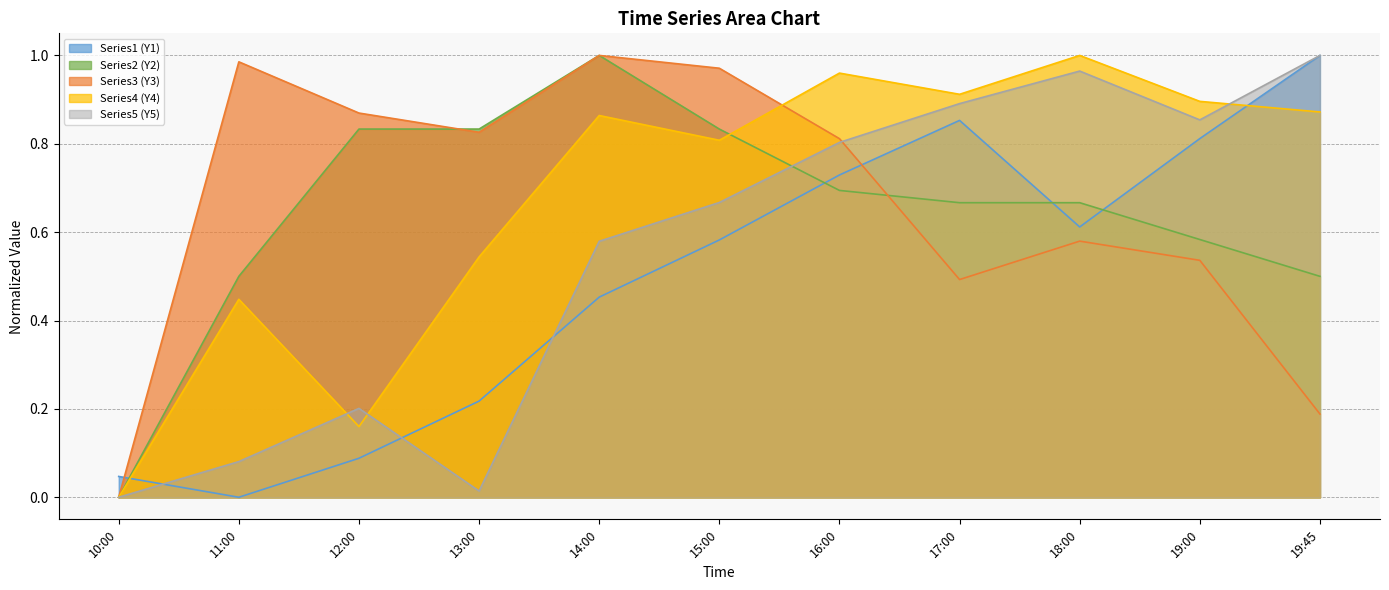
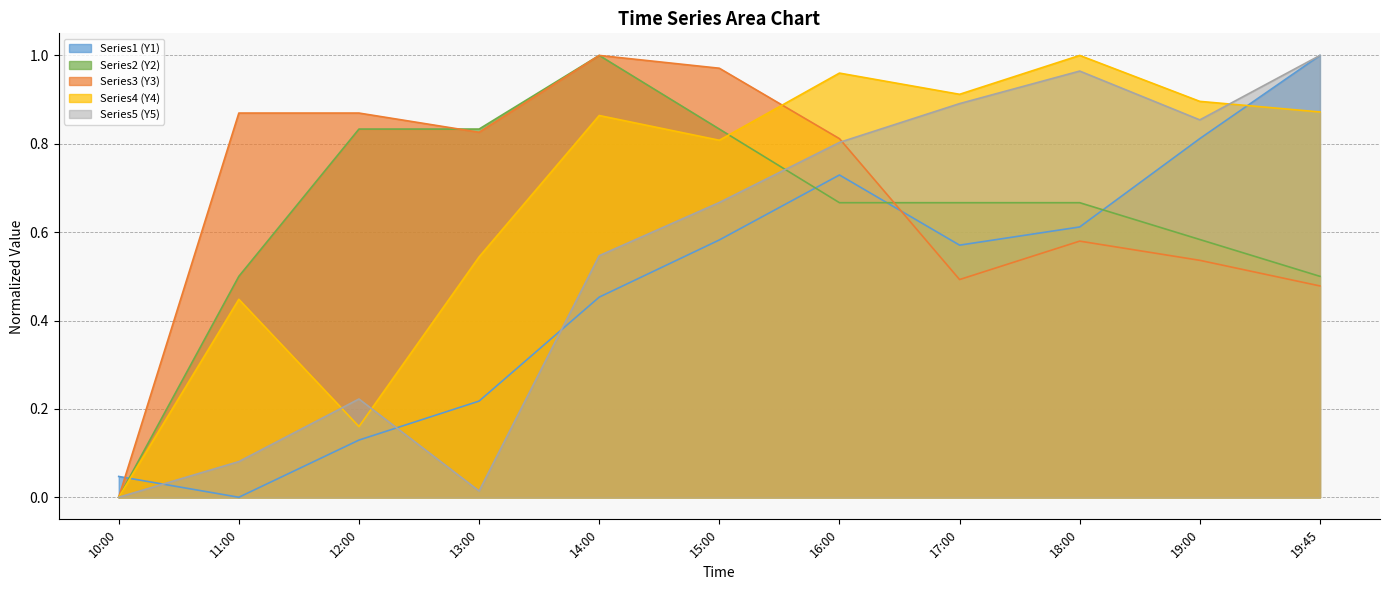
  {
    "Series1 (Y1)": {
      "10:00": 0.05,
      "11:00": 0.00,
-     "12:00": 0.09,
+     "12:00": 0.13,
      "13:00": 0.22,
      "14:00": 0.45,
      "15:00": 0.58,
      "16:00": 0.73,
-     "17:00": 0.85,
+     "17:00": 0.57,
      "18:00": 0.61,
      "19:00": 0.81
    },
    "Series2 (Y2)": {
      "11:00": 0.50,
      "12:00": 0.83,
      "13:00": 0.83,
      "15:00": 0.83,
-     "16:00": 0.69,
+     "16:00": 0.67,
      "17:00": 0.67,
      "18:00": 0.67,
      "19:00": 0.58,
      "19:45": 0.50
    },
    "Series3 (Y3)": {
-     "11:00": 0.99,
+     "11:00": 0.87,
      "12:00": 0.87,
      "13:00": 0.83,
      "15:00": 0.97,
      "16:00": 0.81,
      "17:00": 0.49,
      "18:00": 0.58,
      "19:00": 0.54,
-     "19:45": 0.19
+     "19:45": 0.48
    },
    "Series4 (Y4)": {
      "11:00": 0.45,
      "12:00": 0.16,
      "13:00": 0.54,
      "14:00": 0.86,
      "15:00": 0.81,
      "16:00": 0.96,
      "17:00": 0.91,
      "18:00": 1.00,
      "19:00": 0.90,
      "19:45": 0.87
    },
    "Series5 (Y5)": {
      "11:00": 0.08,
-     "12:00": 0.20,
+     "12:00": 0.22,
      "13:00": 0.01,
-     "14:00": 0.58,
+     "14:00": 0.55,
      "15:00": 0.67,
      "16:00": 0.80,
      "17:00": 0.89,
      "18:00": 0.96,
      "19:00": 0.85
    }
  }
